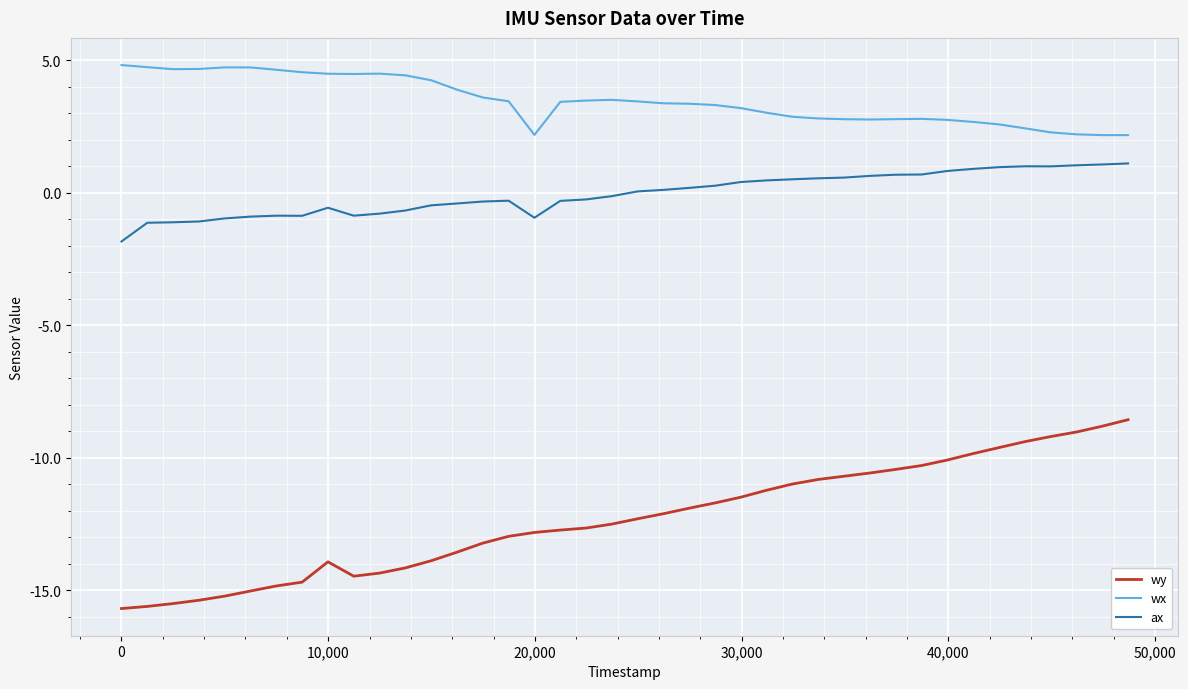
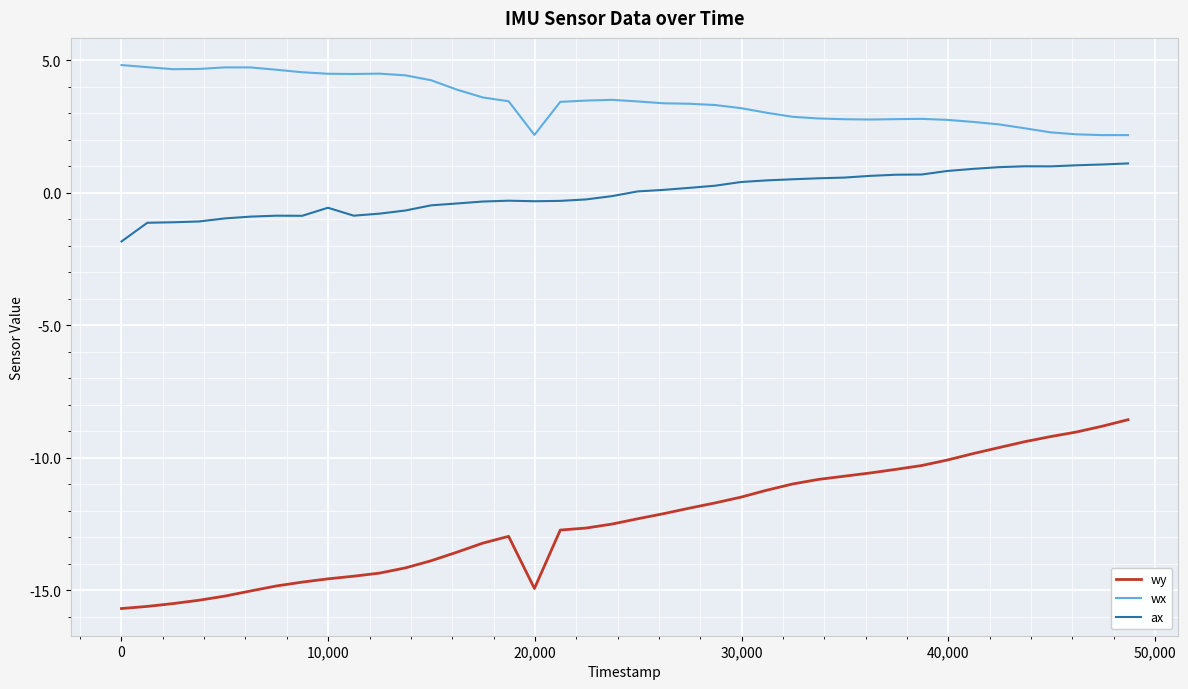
  {
    "wy": {
      "0": -15.7,
-     "10,000": -13.9,
-     "20,000": -12.8
+     "10,000": -14.6,
+     "20,000": -14.9
    },
    "wx": {
      "0": 4.8,
      "10,000": 4.5,
      "20,000": 2.2
    },
    "ax": {
      "0": -1.8,
      "10,000": -0.6,
-     "20,000": -0.9
+     "20,000": -0.3
    }
  }
